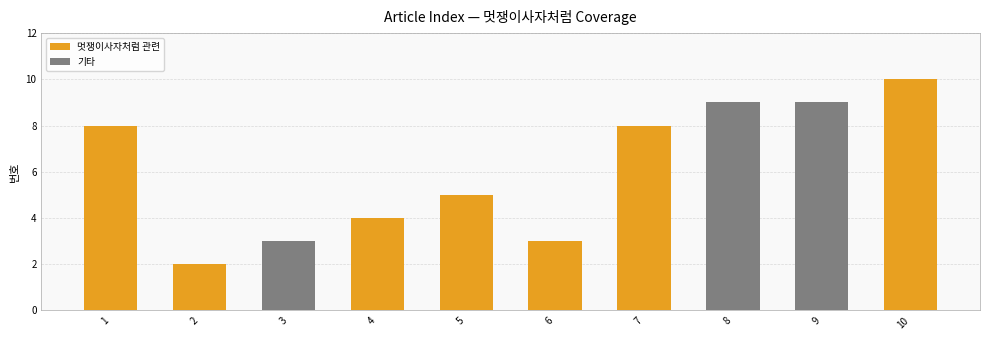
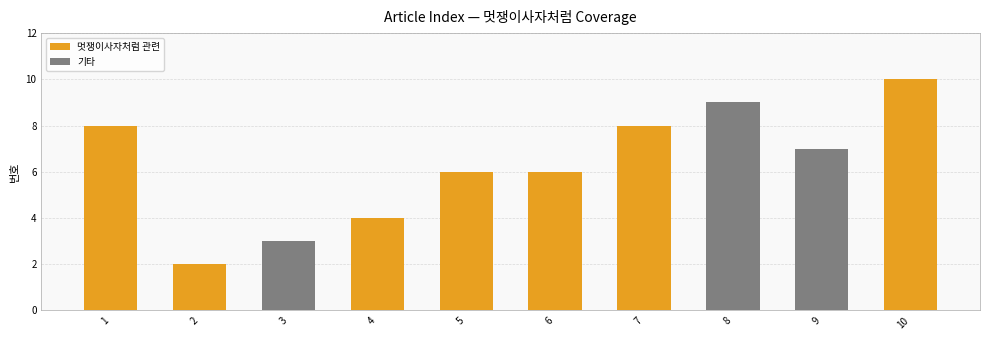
  {
    "1": 8,
    "2": 2,
    "3": 3,
    "4": 4,
-   "5": 5,
-   "6": 3,
+   "5": 6,
+   "6": 6,
    "7": 8,
    "8": 9,
-   "9": 9,
+   "9": 7,
    "10": 10
  }
